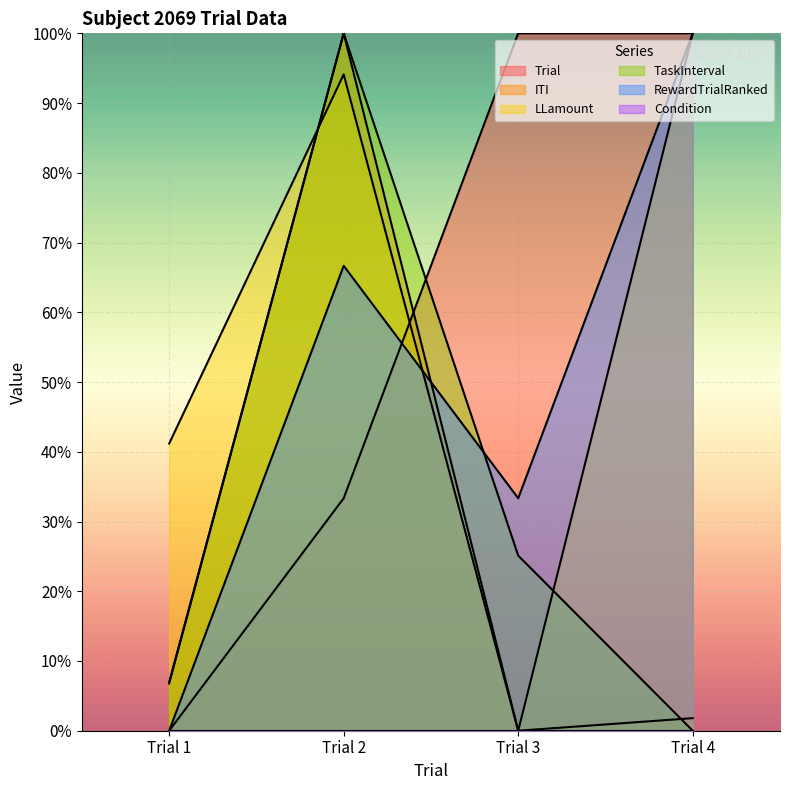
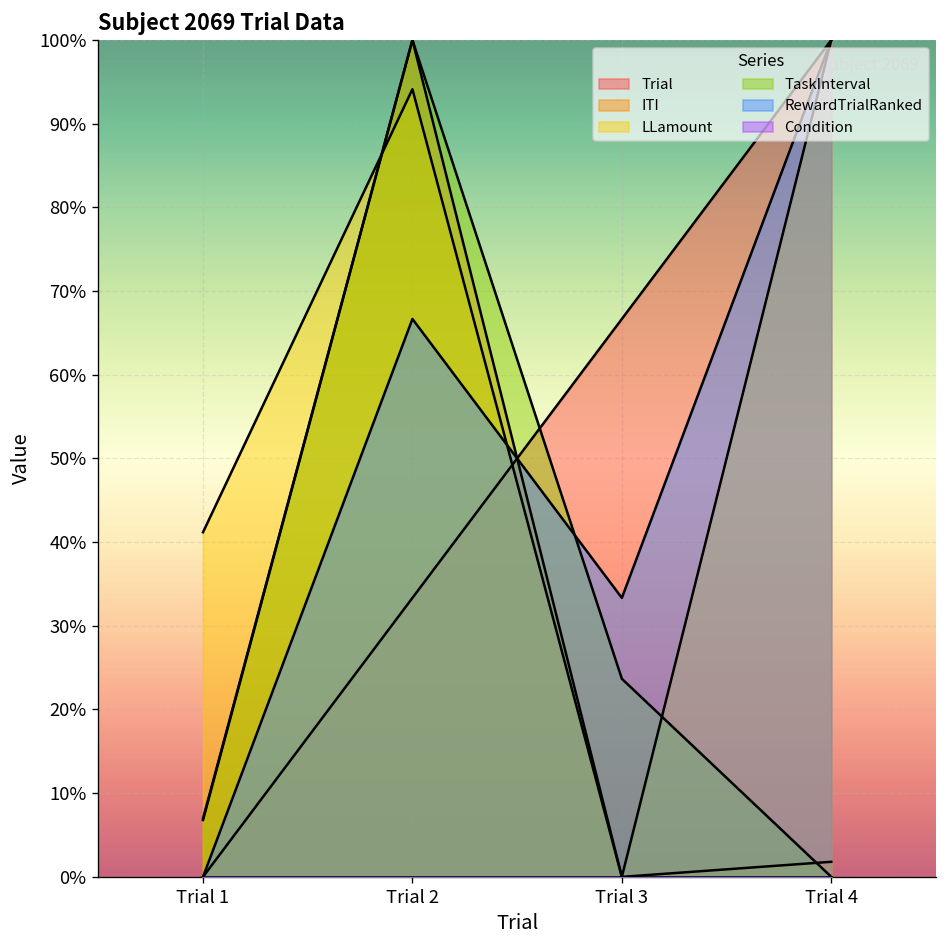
  {
    "Trial": {
      "Trial 2": "33%",
-     "Trial 3": "100%"
+     "Trial 3": "67%"
    },
    "TaskInterval": {
-     "Trial 3": "25%"
+     "Trial 3": "24%"
    },
    "RewardTrialRanked": {
      "Trial 2": "67%",
      "Trial 3": "33%"
    },
    "Condition": {
      "Trial 2": "0%"
    }
  }
